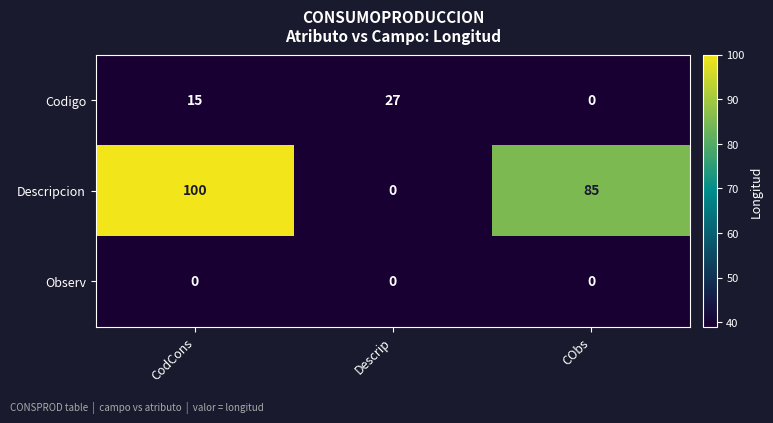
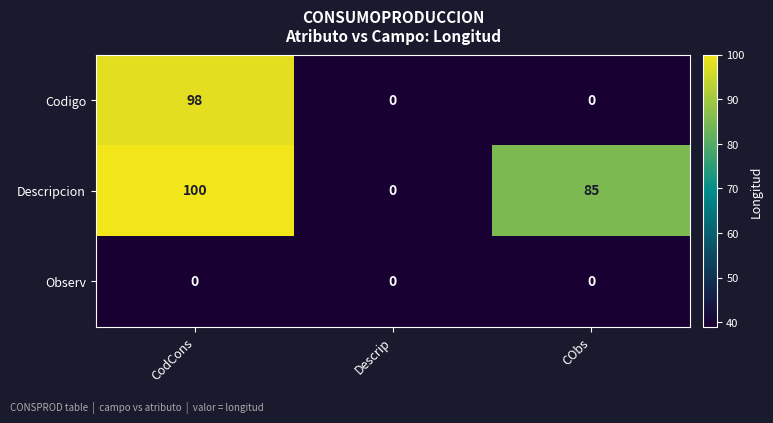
  {
    "Codigo": {
-     "CodCons": 15,
-     "Descrip": 27,
+     "CodCons": 98,
+     "Descrip": 0,
      "CObs": 0
    },
    "Descripcion": {
      "CodCons": 100,
      "Descrip": 0,
      "CObs": 85
    },
    "Observ": {
      "CodCons": 0,
      "Descrip": 0,
      "CObs": 0
    }
  }
